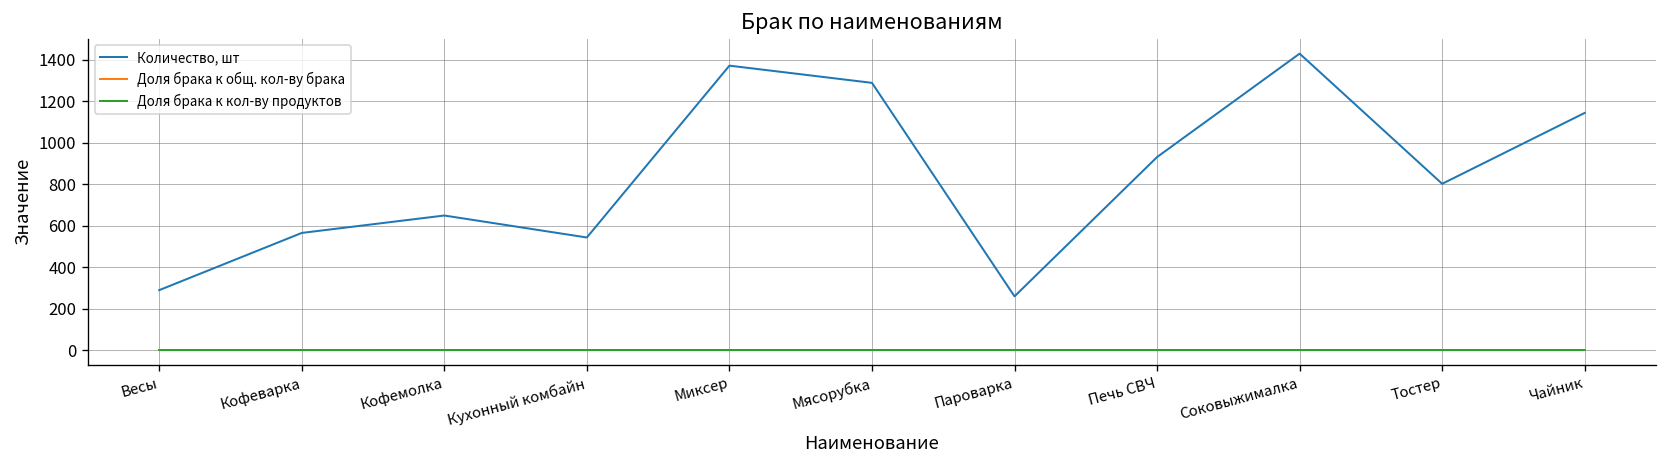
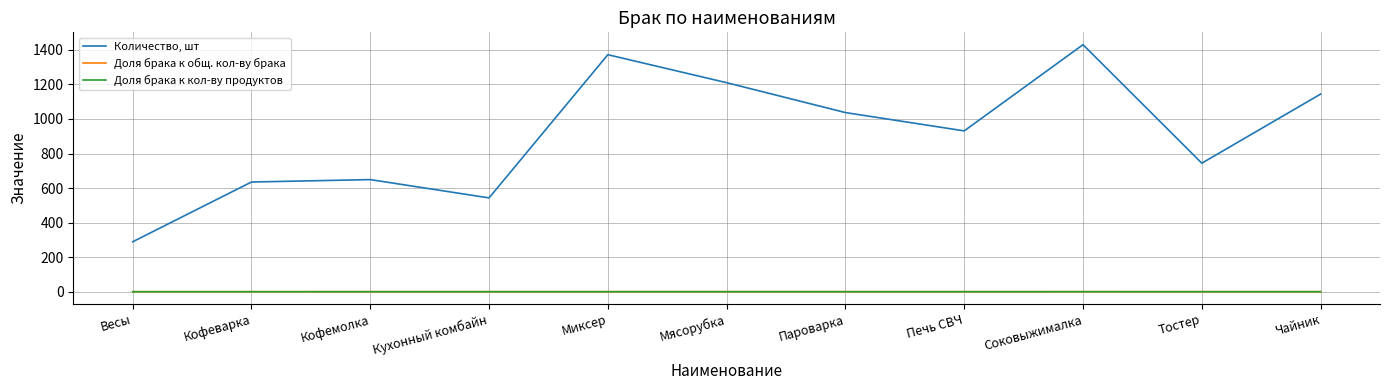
  {
    "Количество, шт": {
      "Весы": 290,
-     "Кофеварка": 570,
+     "Кофеварка": 640,
      "Кофемолка": 650,
      "Кухонный комбайн": 540,
      "Миксер": 1370,
-     "Мясорубка": 1290,
-     "Пароварка": 260,
+     "Мясорубка": 1210,
+     "Пароварка": 1040,
      "Печь СВЧ": 930,
      "Соковыжималка": 1430,
-     "Тостер": 800,
+     "Тостер": 740,
      "Чайник": 1140
    },
    "Доля брака к кол-ву продуктов": {
      "Весы": 0,
      "Кофеварка": 0,
      "Кофемолка": 0,
      "Кухонный комбайн": 0,
      "Миксер": 0,
      "Мясорубка": 0,
      "Пароварка": 0,
      "Печь СВЧ": 0,
      "Соковыжималка": 0,
      "Тостер": 0,
      "Чайник": 0
    }
  }
